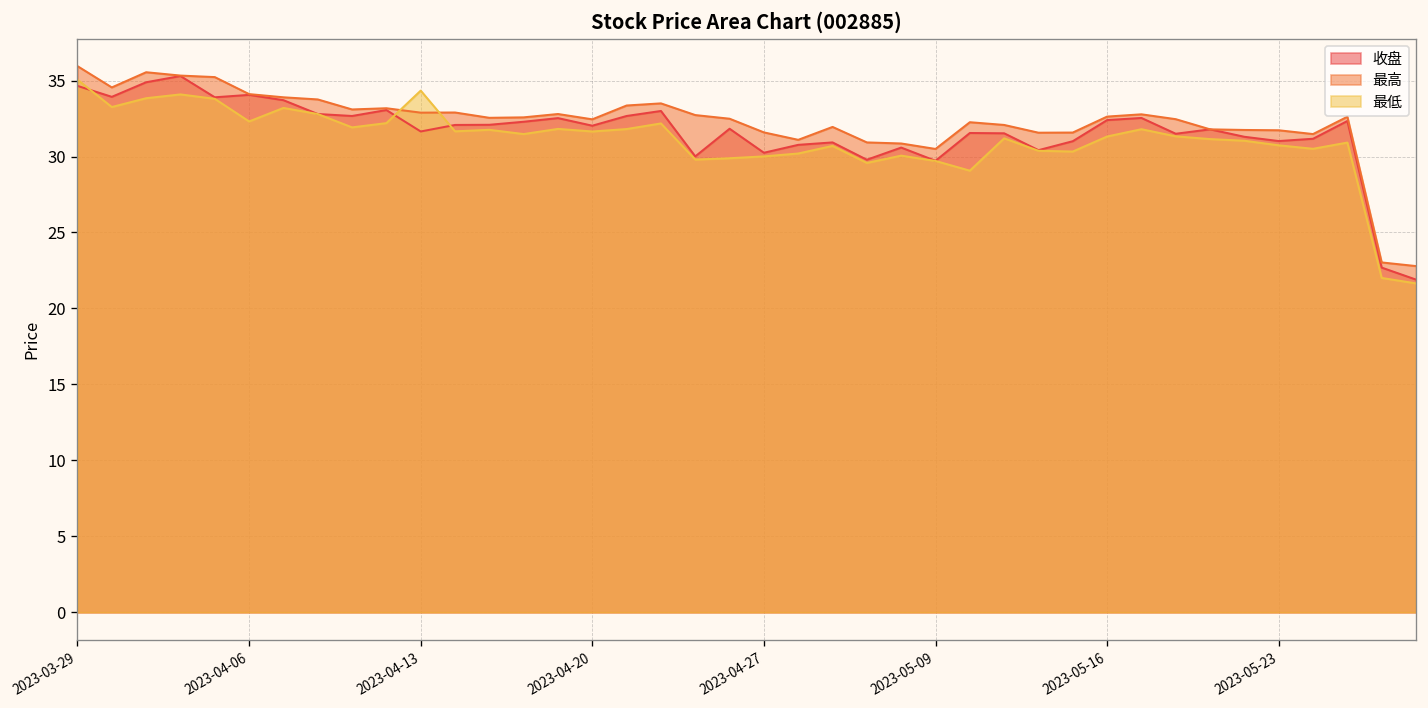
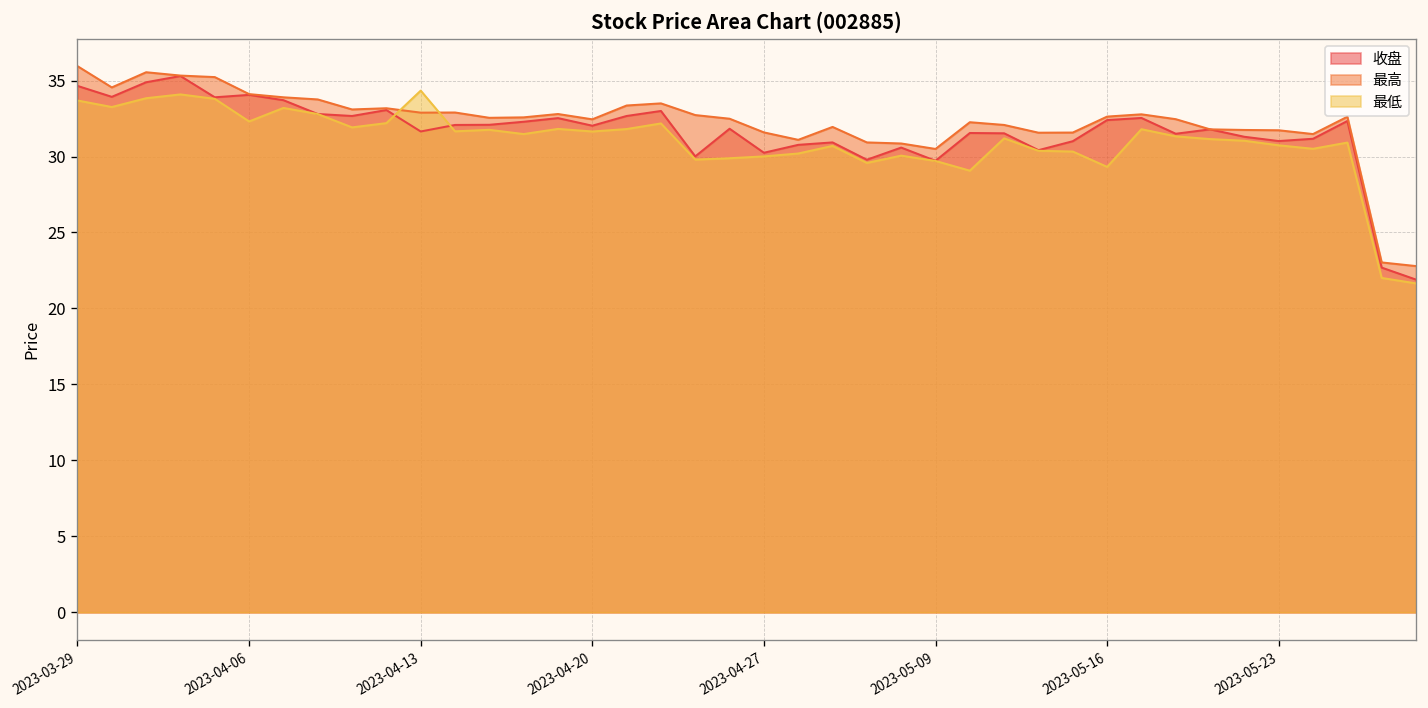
  {
    "最低": {
-     "2023-03-29": 35.1,
+     "2023-03-29": 33.7,
      "2023-04-06": 32.3,
      "2023-04-13": 34.3,
      "2023-04-20": 31.7,
      "2023-04-27": 30.0,
-     "2023-05-16": 31.3,
+     "2023-05-16": 29.3,
      "2023-05-23": 30.7
    }
  }
